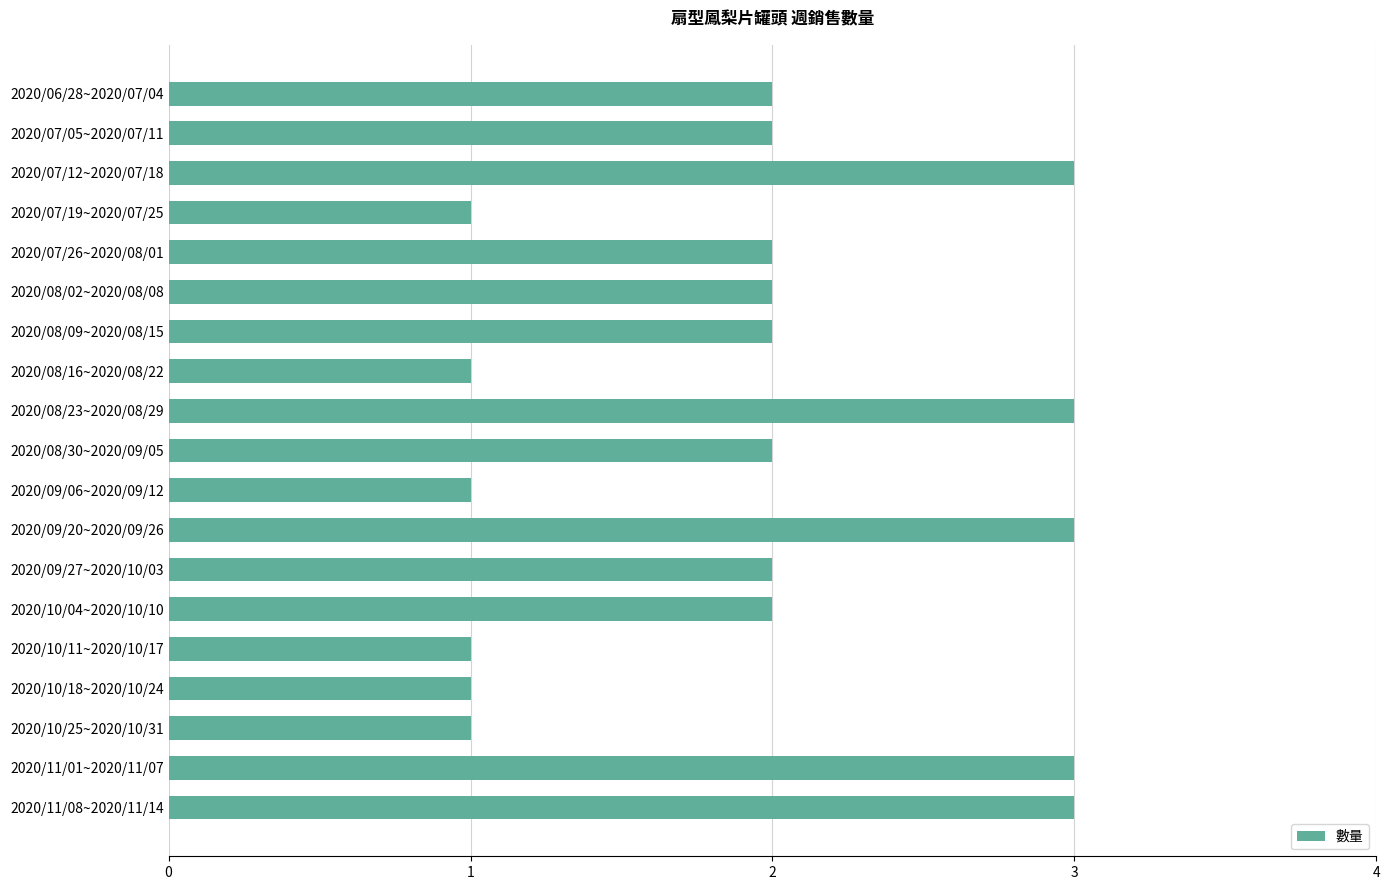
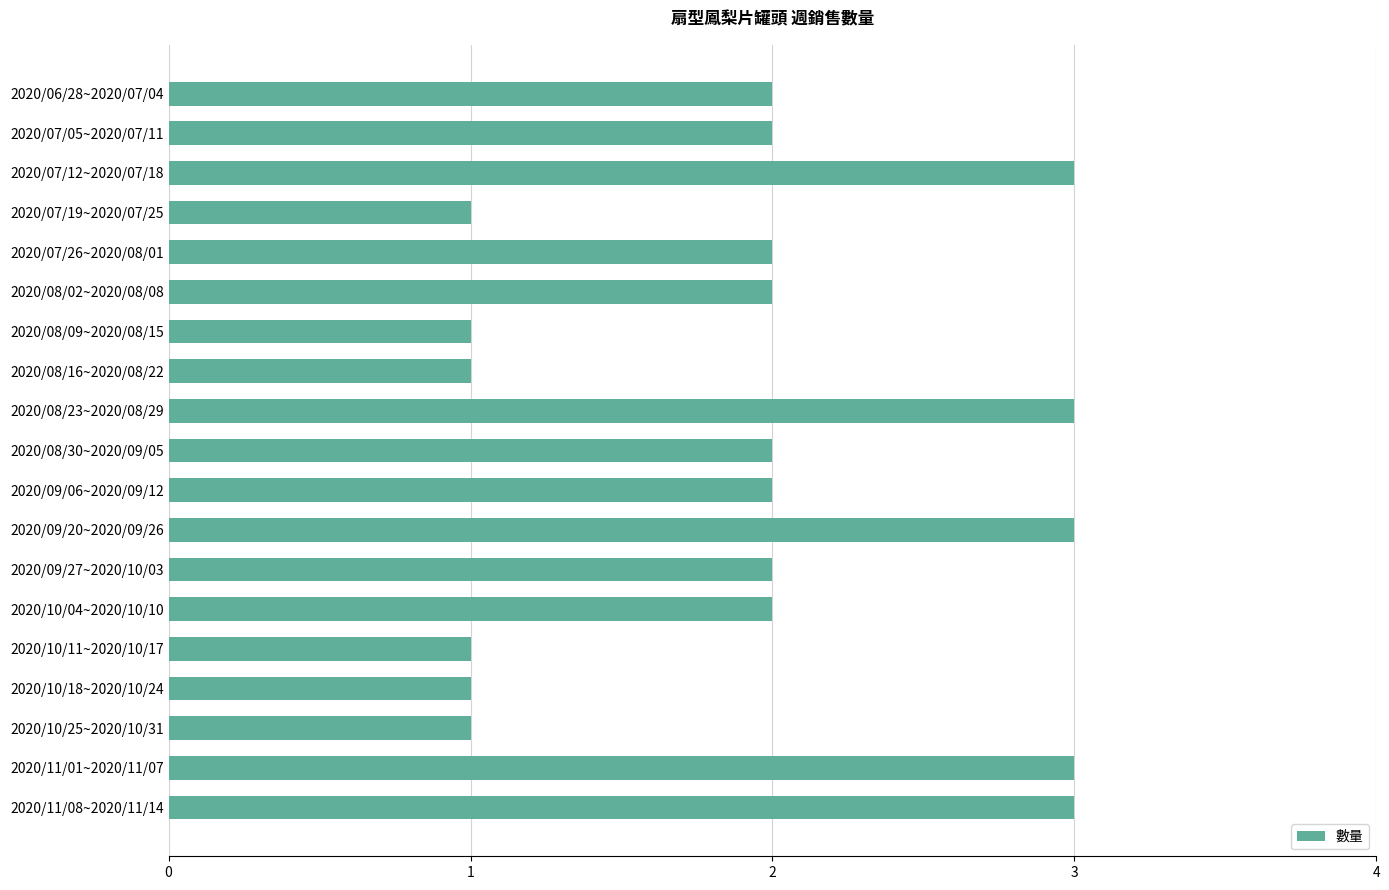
  {
    "2020/06/28~2020/07/04": 2,
    "2020/07/05~2020/07/11": 2,
    "2020/07/12~2020/07/18": 3,
    "2020/07/19~2020/07/25": 1,
    "2020/07/26~2020/08/01": 2,
    "2020/08/02~2020/08/08": 2,
-   "2020/08/09~2020/08/15": 2,
+   "2020/08/09~2020/08/15": 1,
    "2020/08/16~2020/08/22": 1,
    "2020/08/23~2020/08/29": 3,
    "2020/08/30~2020/09/05": 2,
-   "2020/09/06~2020/09/12": 1,
+   "2020/09/06~2020/09/12": 2,
    "2020/09/20~2020/09/26": 3,
    "2020/09/27~2020/10/03": 2,
    "2020/10/04~2020/10/10": 2,
    "2020/10/11~2020/10/17": 1,
    "2020/10/18~2020/10/24": 1,
    "2020/10/25~2020/10/31": 1,
    "2020/11/01~2020/11/07": 3,
    "2020/11/08~2020/11/14": 3
  }
